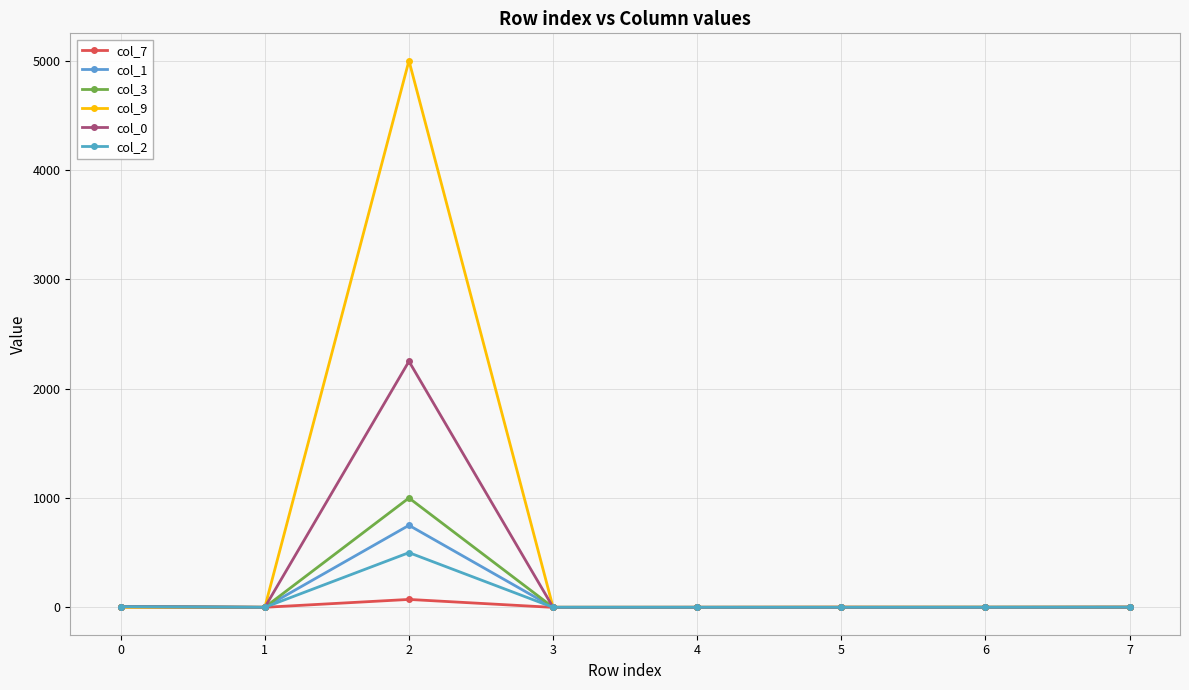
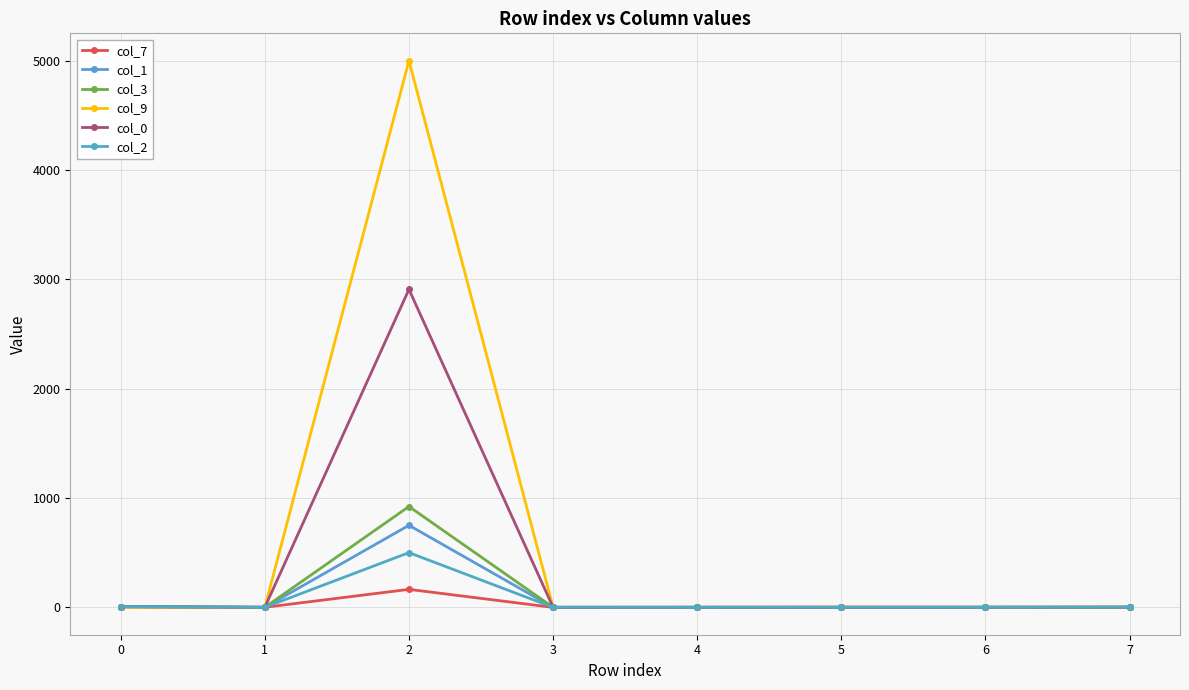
  {
    "col_7": {
-     "2": 70
+     "2": 160
    },
    "col_3": {
-     "2": 1000
+     "2": 920
    },
    "col_9": {
      "2": 5000
    },
    "col_0": {
-     "2": 2250
+     "2": 2910
    }
  }
